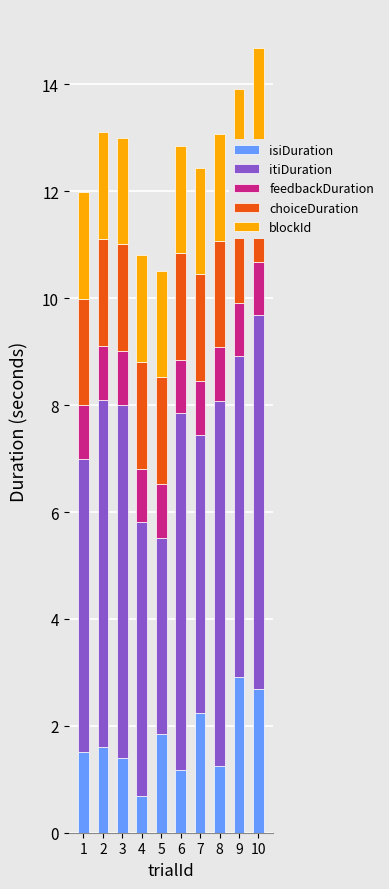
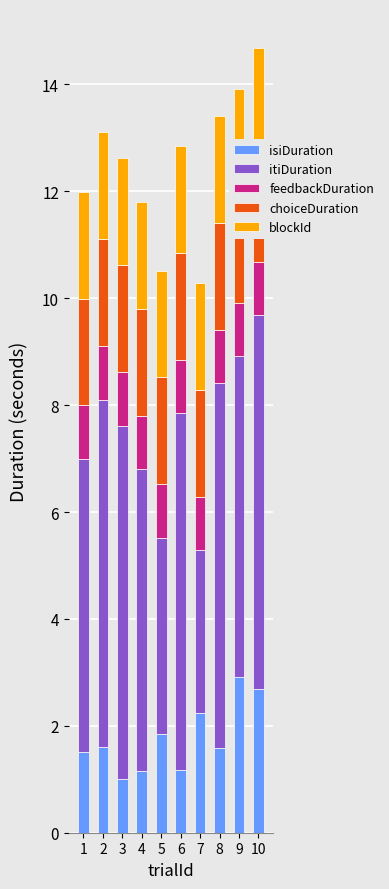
  {
    "isiDuration": {
      "1": 1.5,
      "2": 1.6,
-     "3": 1.4,
-     "4": 0.7,
+     "3": 1.0,
+     "4": 1.2,
      "5": 1.8,
      "6": 1.2,
      "7": 2.2,
-     "8": 1.3,
+     "8": 1.6,
      "9": 2.9,
      "10": 2.7
    },
    "itiDuration": {
      "1": 5.5,
      "2": 6.5,
      "3": 6.6,
-     "4": 5.1,
+     "4": 5.6,
      "5": 3.7,
      "6": 6.7,
-     "7": 5.2,
+     "7": 3.0,
      "8": 6.8,
      "9": 6.0,
      "10": 7.0
    },
    "feedbackDuration": {
      "1": 1.0,
      "2": 1.0,
      "3": 1.0,
      "4": 1.0,
      "5": 1.0,
      "6": 1.0,
      "7": 1.0,
      "8": 1.0,
      "9": 1.0,
      "10": 1.0
    },
    "choiceDuration": {
      "1": 2.0,
      "2": 2.0,
      "3": 2.0,
      "4": 2.0,
      "5": 2.0,
      "6": 2.0,
      "7": 2.0,
      "8": 2.0
    },
    "blockId": {
      "1": 2.0,
      "2": 2.0,
      "3": 2.0,
      "4": 2.0,
      "5": 2.0,
      "6": 2.0,
      "7": 2.0,
      "8": 2.0,
      "9": 2.0,
      "10": 2.0
    }
  }
